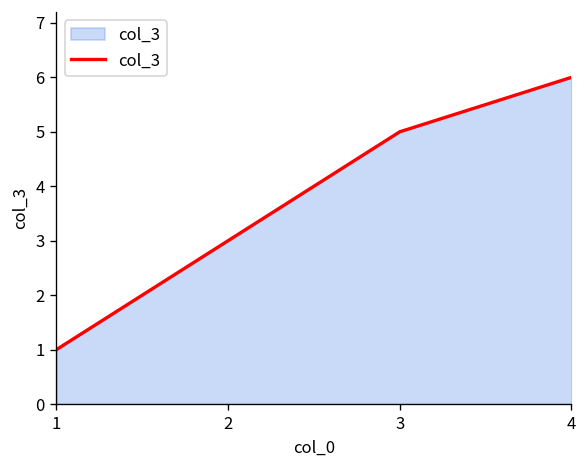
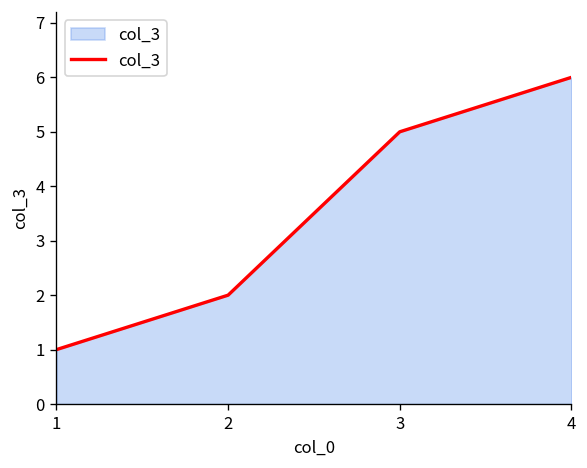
  {
    "1": 1,
-   "2": 3,
+   "2": 2,
    "3": 5,
    "4": 6
  }
